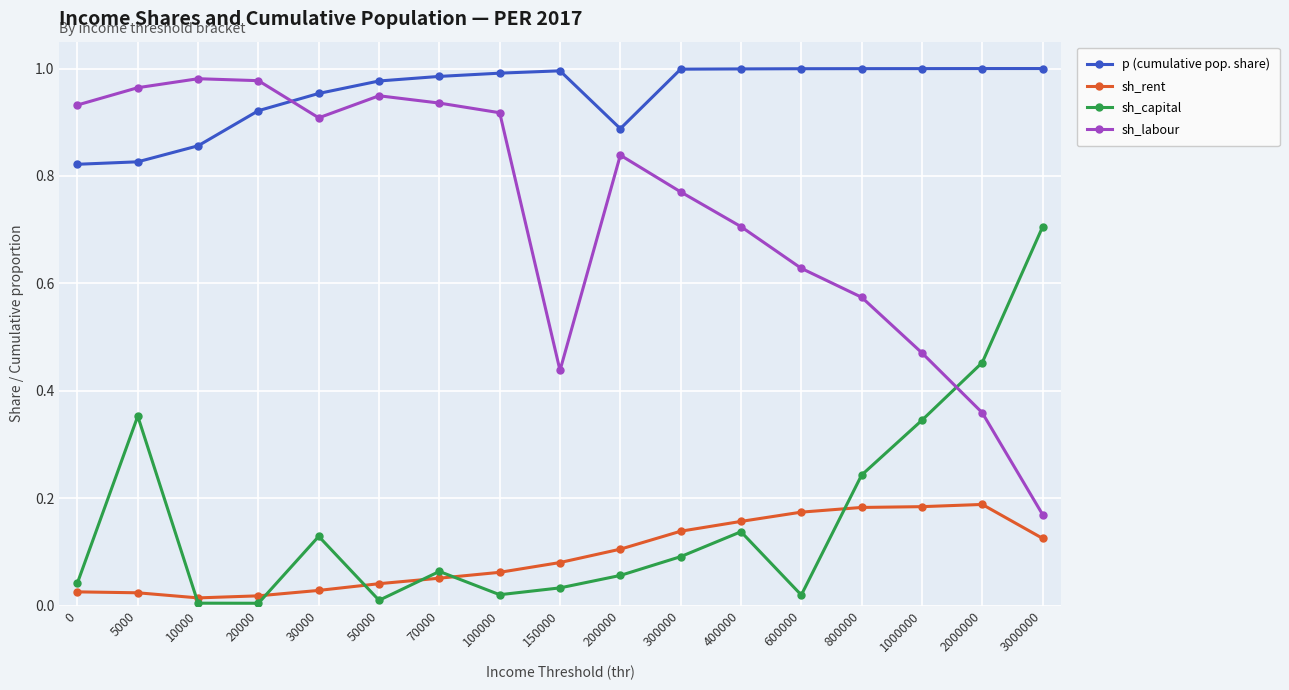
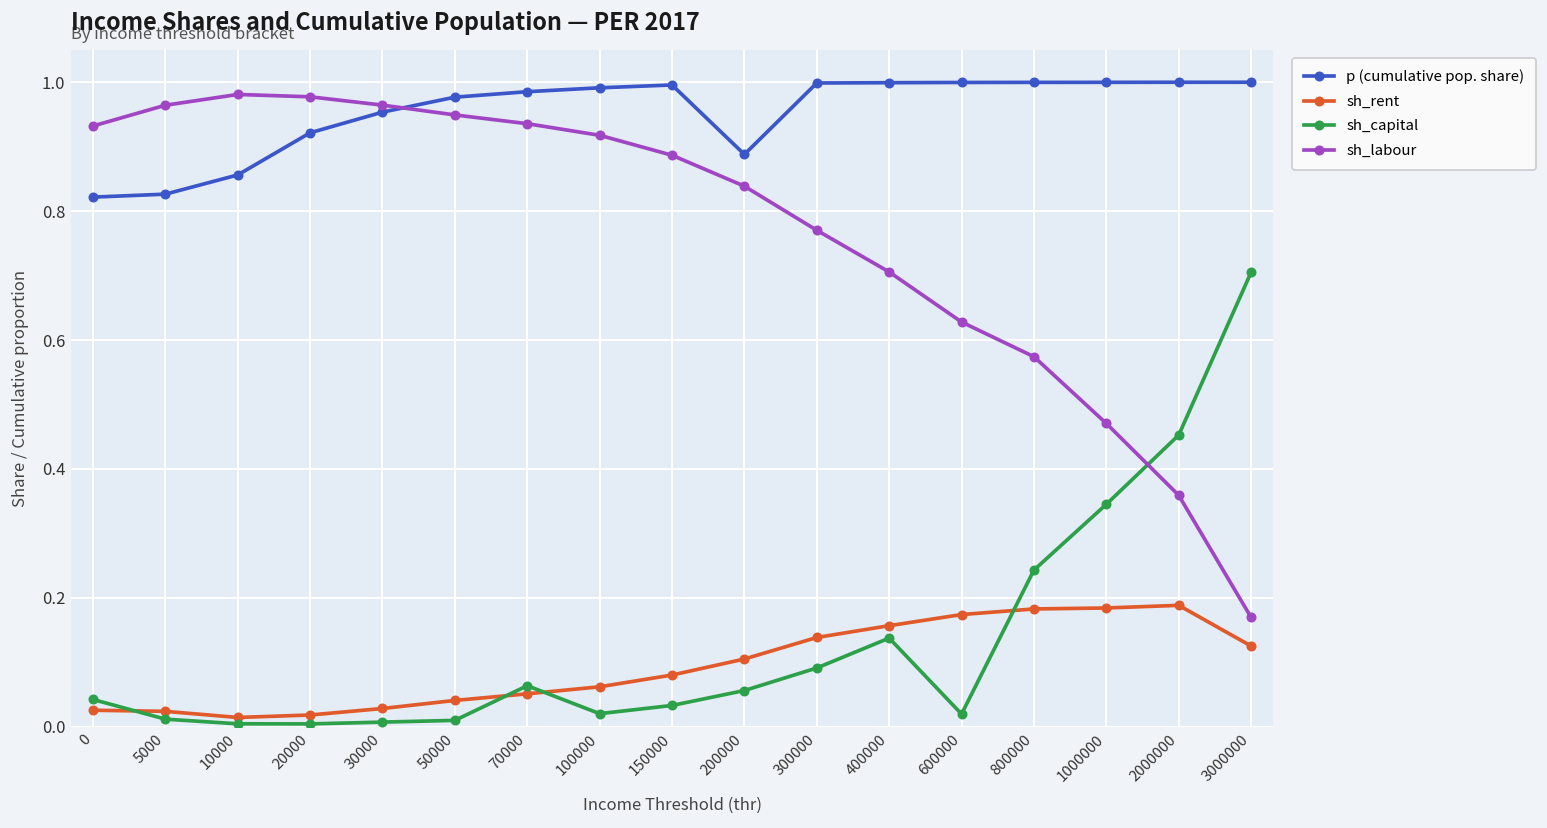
  {
    "p (cumulative pop. share)": {
      "0": 0.82,
      "5000": 0.83,
      "10000": 0.86,
      "20000": 0.92,
      "30000": 0.95,
      "50000": 0.98,
      "70000": 0.99,
      "100000": 0.99,
      "150000": 1.00,
      "200000": 0.89,
      "300000": 1.00,
      "400000": 1.00,
      "600000": 1.00,
      "800000": 1.00,
      "1000000": 1.00,
      "2000000": 1.00,
      "3000000": 1.00
    },
    "sh_rent": {
      "0": 0.03,
      "5000": 0.02,
      "10000": 0.01,
      "20000": 0.02,
      "30000": 0.03,
      "50000": 0.04,
      "70000": 0.05,
      "100000": 0.06,
      "150000": 0.08,
      "200000": 0.11,
      "300000": 0.14,
      "400000": 0.16,
      "600000": 0.17,
      "800000": 0.18,
      "1000000": 0.18,
      "2000000": 0.19,
      "3000000": 0.13
    },
    "sh_capital": {
      "0": 0.04,
-     "5000": 0.35,
+     "5000": 0.01,
      "10000": 0.00,
      "20000": 0.00,
-     "30000": 0.13,
+     "30000": 0.01,
      "50000": 0.01,
      "70000": 0.06,
      "100000": 0.02,
      "150000": 0.03,
      "200000": 0.06,
      "300000": 0.09,
      "400000": 0.14,
      "600000": 0.02,
      "800000": 0.24,
      "1000000": 0.35,
      "2000000": 0.45,
      "3000000": 0.71
    },
    "sh_labour": {
      "0": 0.93,
      "5000": 0.96,
      "10000": 0.98,
      "20000": 0.98,
-     "30000": 0.91,
+     "30000": 0.96,
      "50000": 0.95,
      "70000": 0.94,
      "100000": 0.92,
-     "150000": 0.44,
+     "150000": 0.89,
      "200000": 0.84,
      "300000": 0.77,
      "400000": 0.71,
      "600000": 0.63,
      "800000": 0.57,
      "1000000": 0.47,
      "2000000": 0.36,
      "3000000": 0.17
    }
  }
